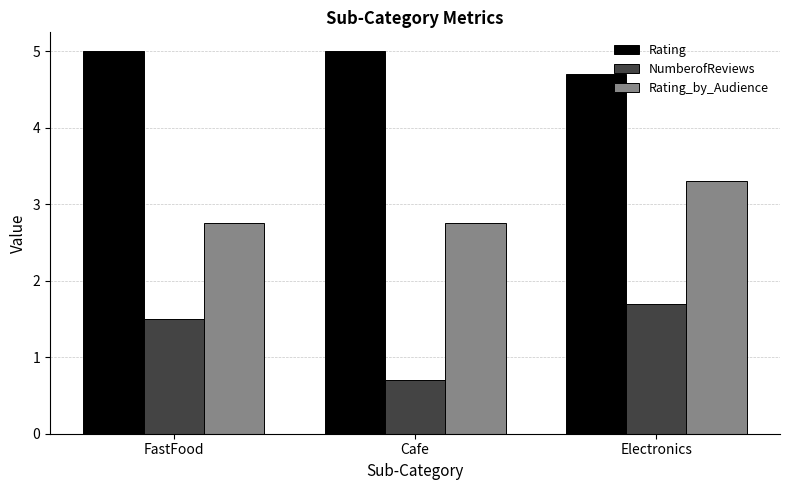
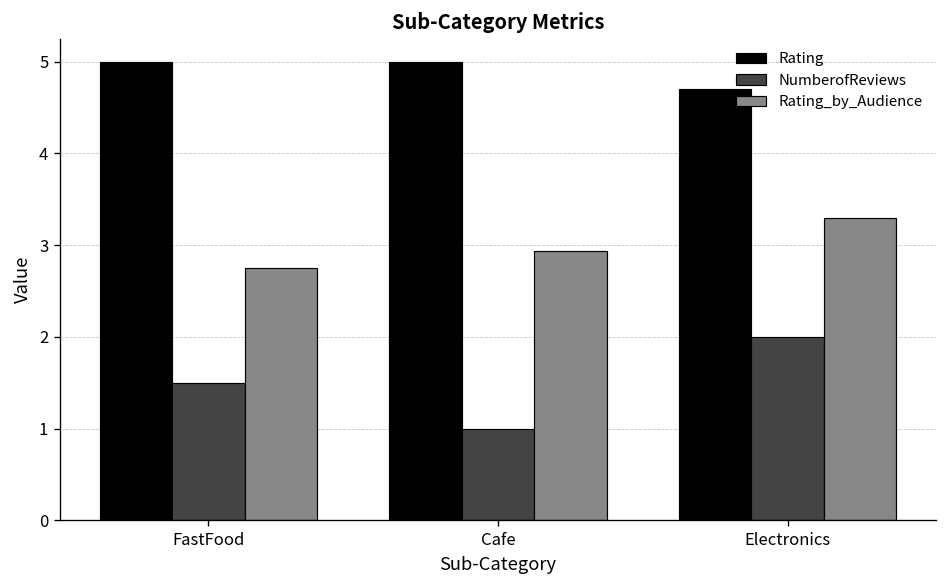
  {
    "Rating": {
      "FastFood": 5.0,
      "Cafe": 5.0,
      "Electronics": 4.7
    },
    "NumberofReviews": {
      "FastFood": 1.5,
-     "Cafe": 0.7,
-     "Electronics": 1.7
+     "Cafe": 1.0,
+     "Electronics": 2.0
    },
    "Rating_by_Audience": {
      "FastFood": 2.8,
-     "Cafe": 2.8,
+     "Cafe": 2.9,
      "Electronics": 3.3
    }
  }
